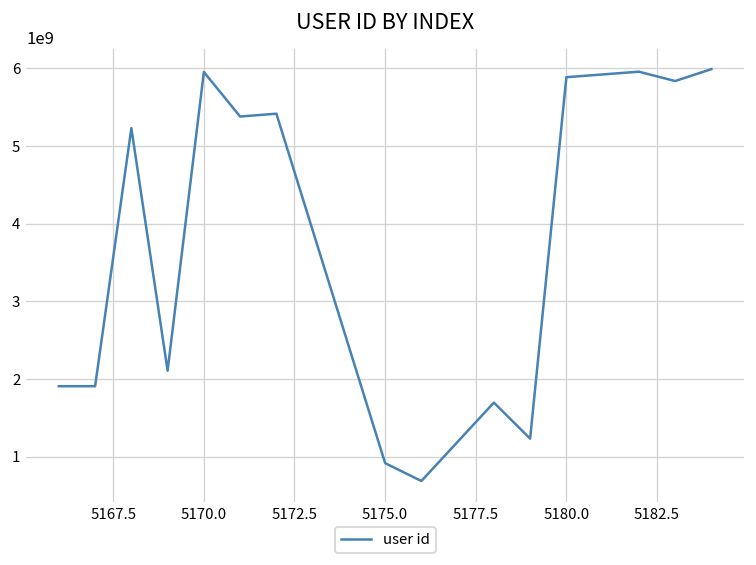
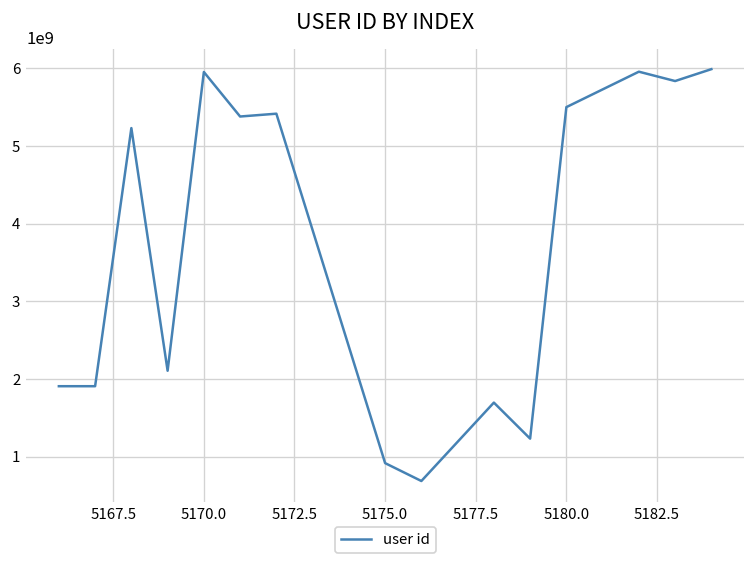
  {
    "5170.0": 6000000000,
    "5175.0": 900000000,
-   "5180.0": 5900000000
+   "5180.0": 5500000000
  }
